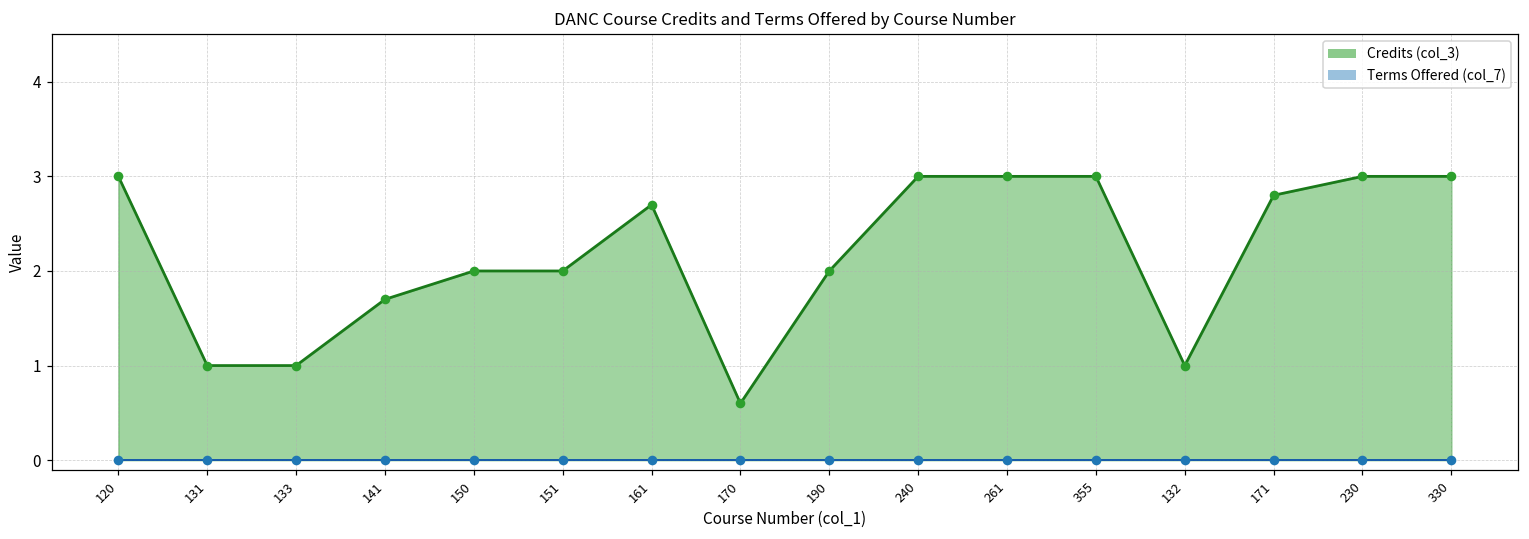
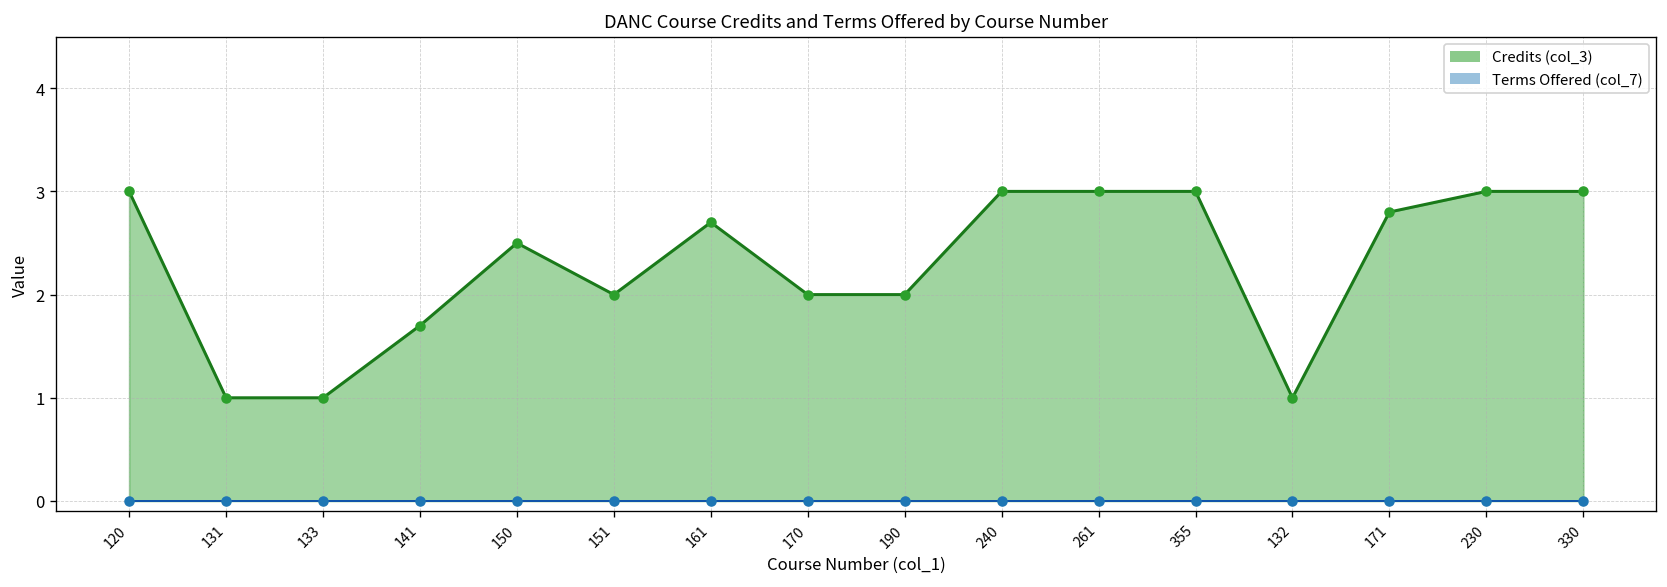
  {
    "Credits (col_3)": {
      "120": 3.0,
      "131": 1.0,
      "133": 1.0,
      "141": 1.7,
-     "150": 2.0,
+     "150": 2.5,
      "151": 2.0,
      "161": 2.7,
-     "170": 0.6,
+     "170": 2.0,
      "190": 2.0,
      "240": 3.0,
      "261": 3.0,
      "355": 3.0,
      "132": 1.0,
      "171": 2.8,
      "230": 3.0,
      "330": 3.0
    },
    "Terms Offered (col_7)": {
      "120": 0.0,
      "131": 0.0,
      "133": 0.0,
      "141": 0.0,
      "150": 0.0,
      "151": 0.0,
      "161": 0.0,
      "170": 0.0,
      "190": 0.0,
      "240": 0.0,
      "261": 0.0,
      "355": 0.0,
      "132": 0.0,
      "171": 0.0,
      "230": 0.0,
      "330": 0.0
    }
  }
